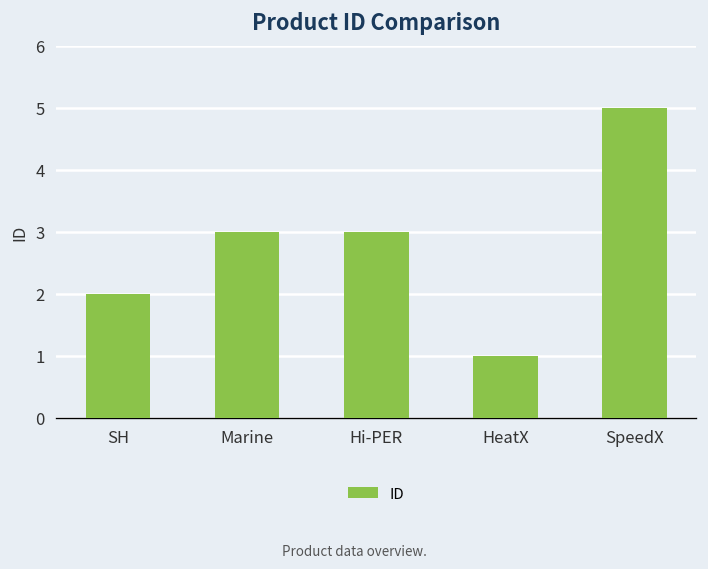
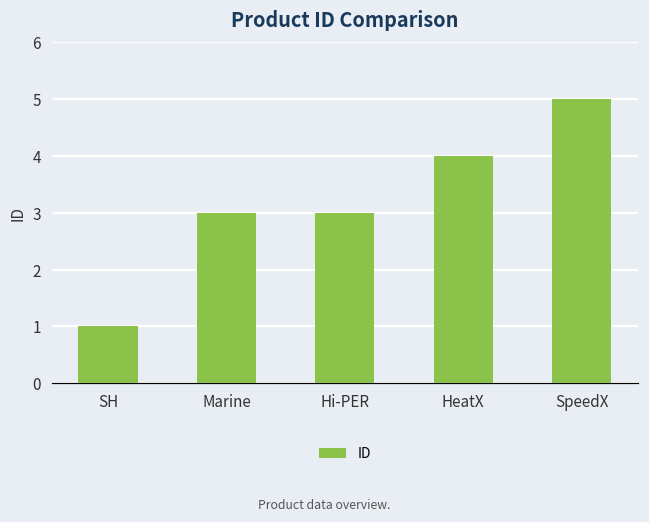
  {
-   "SH": 2,
+   "SH": 1,
    "Marine": 3,
    "Hi-PER": 3,
-   "HeatX": 1,
+   "HeatX": 4,
    "SpeedX": 5
  }
